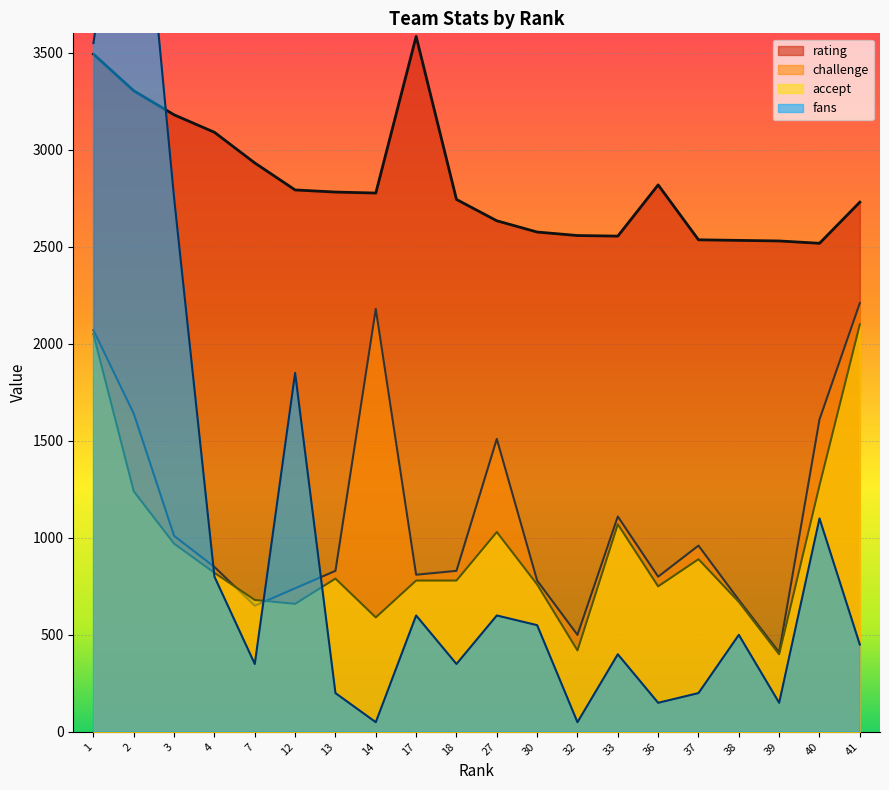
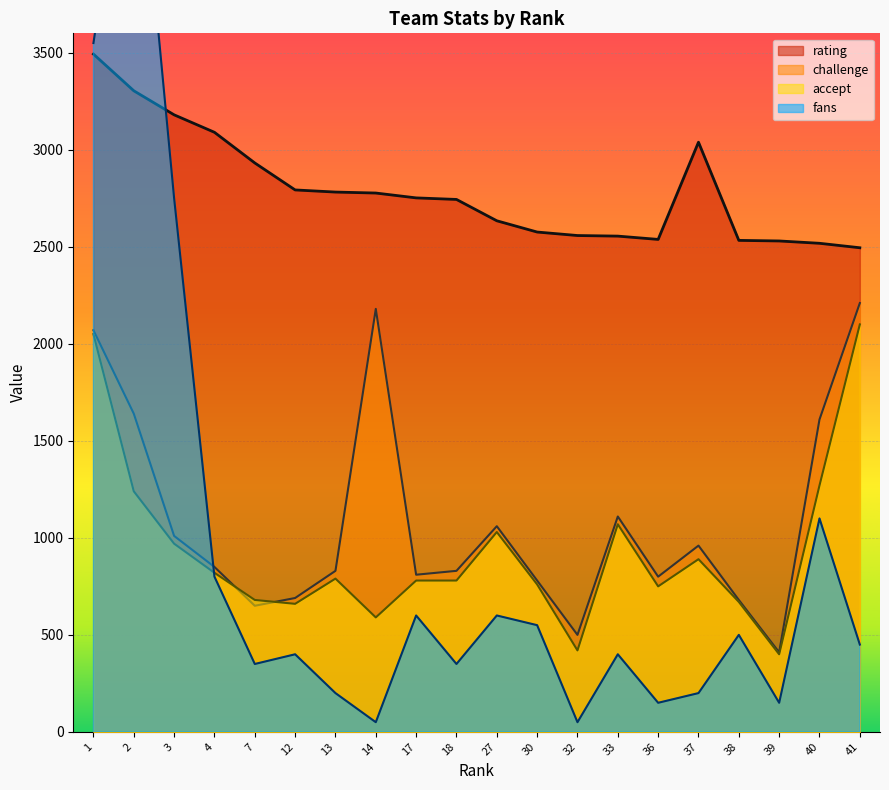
  {
    "rating": {
      "1": 3490,
      "2": 3300,
      "3": 3180,
      "4": 3090,
      "7": 2930,
      "12": 2790,
      "13": 2780,
      "14": 2780,
-     "17": 3580,
+     "17": 2750,
      "18": 2740,
      "27": 2630,
      "30": 2580,
      "32": 2560,
      "33": 2560,
-     "36": 2820,
-     "37": 2540,
+     "36": 2540,
+     "37": 3040,
      "38": 2530,
      "39": 2530,
      "40": 2520,
-     "41": 2730
+     "41": 2500
    },
    "challenge": {
      "1": 2070,
      "2": 1640,
      "3": 1010,
      "4": 850,
      "7": 650,
-     "12": 740,
+     "12": 690,
      "13": 830,
      "14": 2180,
      "17": 810,
      "18": 830,
-     "27": 1510,
+     "27": 1060,
      "30": 780,
      "32": 500,
      "33": 1110,
      "36": 800,
      "37": 960,
      "40": 1610,
      "41": 2210
    },
    "accept": {
      "1": 2050,
      "2": 1240,
      "3": 970,
      "4": 820,
      "7": 680,
      "12": 660,
      "13": 790,
      "14": 590,
      "17": 780,
      "18": 780,
      "27": 1030,
      "30": 760,
      "32": 420,
      "33": 1070,
      "36": 750,
      "37": 890,
      "40": 1270,
      "41": 2100
    },
    "fans": {
      "1": 3550,
      "3": 2750,
      "4": 800,
      "7": 350,
-     "12": 1850,
+     "12": 400,
      "13": 200,
      "14": 50,
      "17": 600,
      "18": 350,
      "27": 600,
      "30": 550,
      "32": 50,
      "33": 400,
      "36": 150,
      "37": 200,
      "38": 500,
      "39": 150,
      "40": 1100,
      "41": 450
    }
  }
